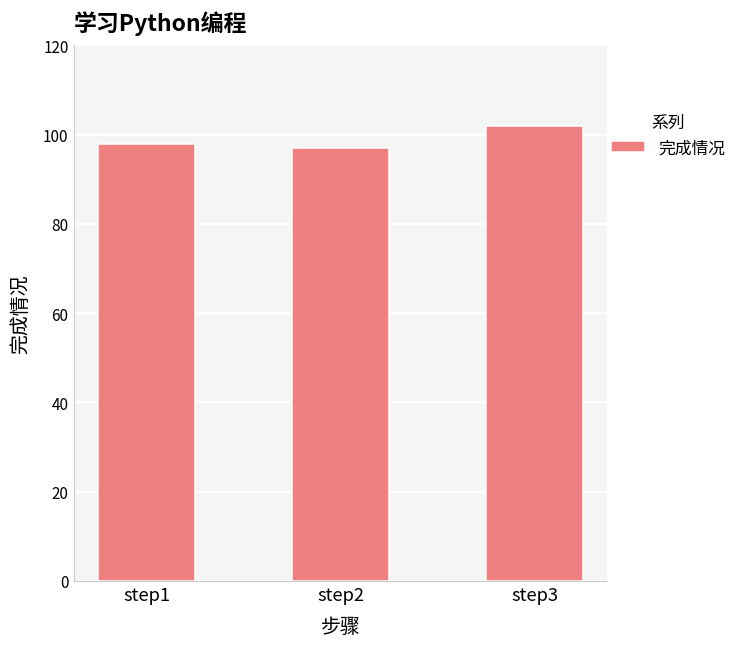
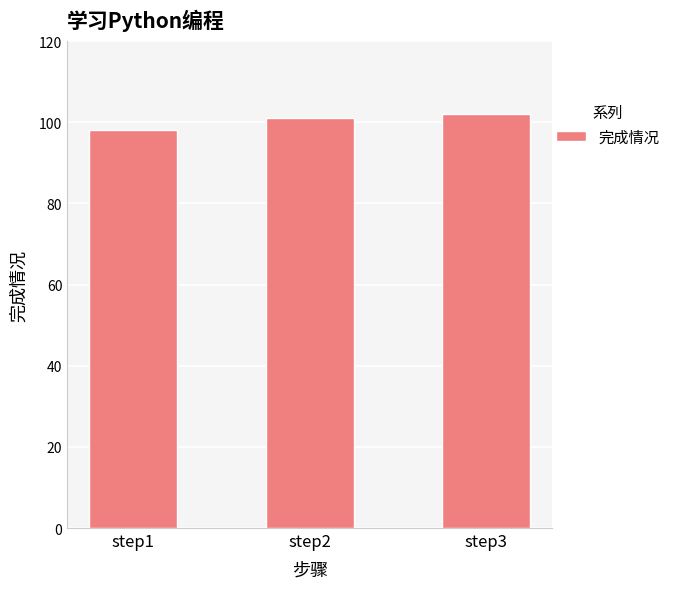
  {
    "step1": 98,
-   "step2": 97,
+   "step2": 101,
    "step3": 102
  }
